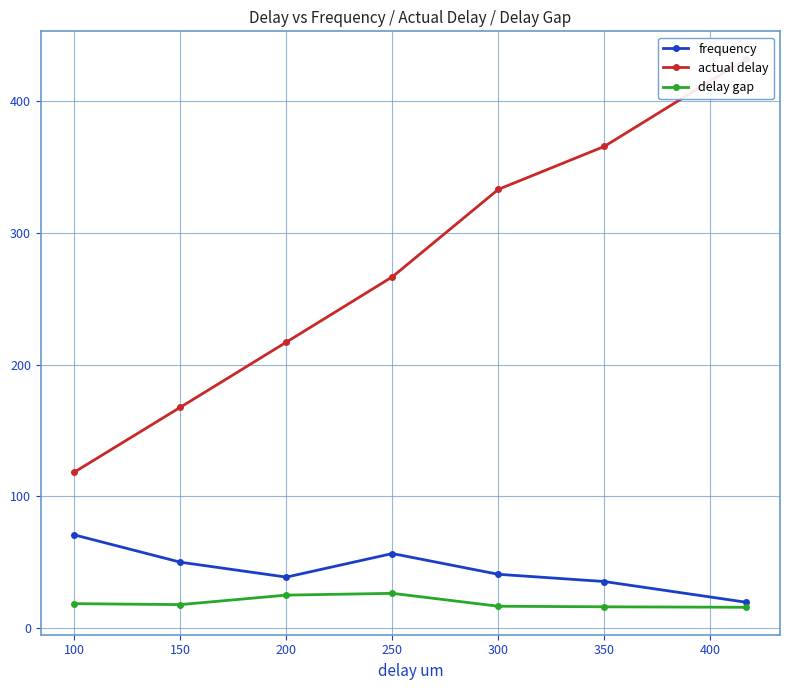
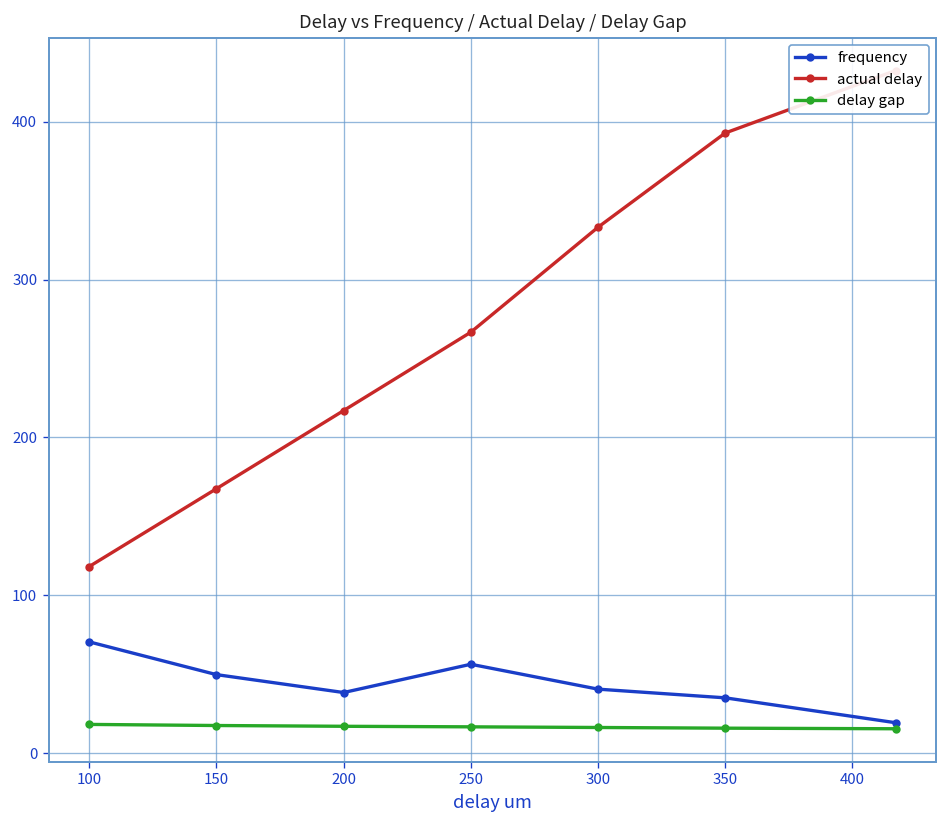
  {
    "frequency": {
      "100": 71,
      "150": 50,
      "200": 38,
      "250": 56,
      "300": 41,
      "350": 35
    },
    "actual delay": {
      "100": 118,
      "150": 168,
      "200": 217,
      "250": 267,
      "300": 333,
-     "350": 366
+     "350": 393
    },
    "delay gap": {
      "100": 18,
      "150": 18,
-     "200": 25,
-     "250": 26,
+     "200": 17,
+     "250": 17,
      "300": 16,
      "350": 16
    }
  }
